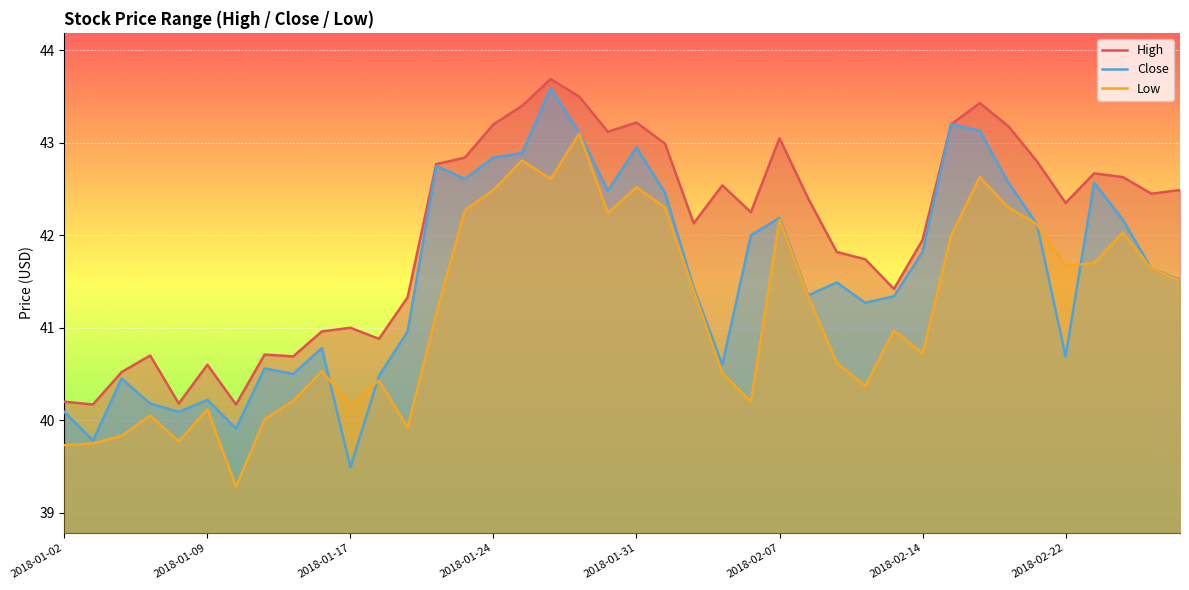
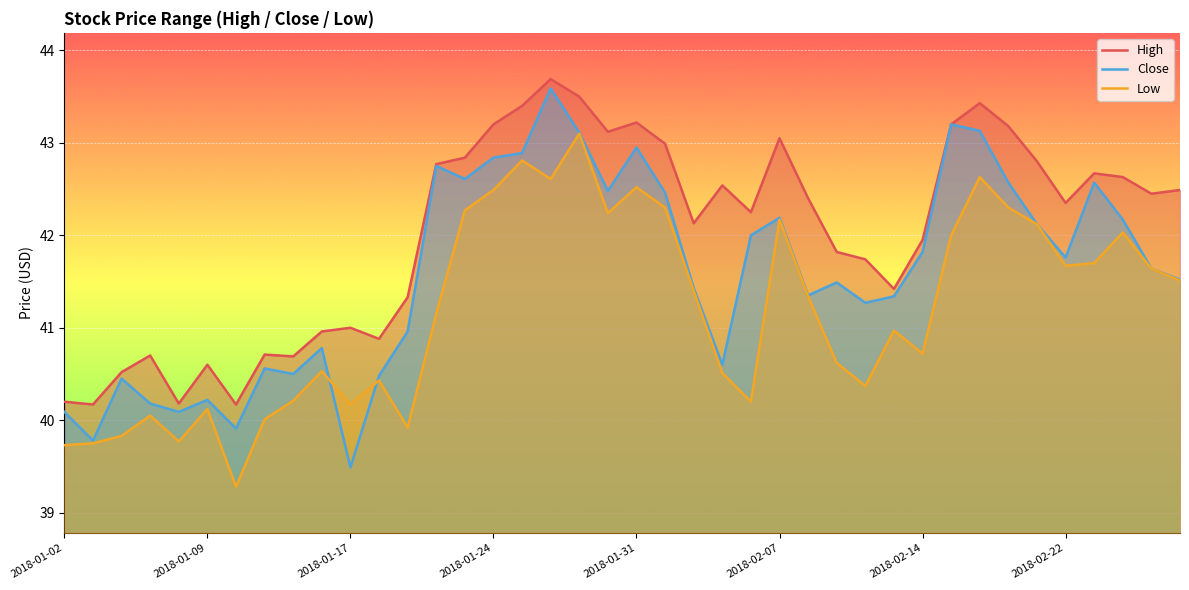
  {
    "High": {
      "2018-01-02": 40.2,
      "2018-01-09": 40.6,
      "2018-01-17": 41.0,
      "2018-01-24": 43.2,
      "2018-01-31": 43.2,
      "2018-02-07": 43.1,
      "2018-02-14": 42.0,
      "2018-02-22": 42.4
    },
    "Close": {
      "2018-01-02": 40.1,
      "2018-01-09": 40.2,
      "2018-01-17": 39.5,
      "2018-01-24": 42.8,
      "2018-01-31": 43.0,
      "2018-02-14": 41.8,
-     "2018-02-22": 40.7
+     "2018-02-22": 41.8
    },
    "Low": {
      "2018-01-02": 39.7,
      "2018-01-09": 40.1,
      "2018-01-17": 40.2,
      "2018-01-24": 42.5,
      "2018-01-31": 42.5,
      "2018-02-14": 40.7,
      "2018-02-22": 41.7
    }
  }
